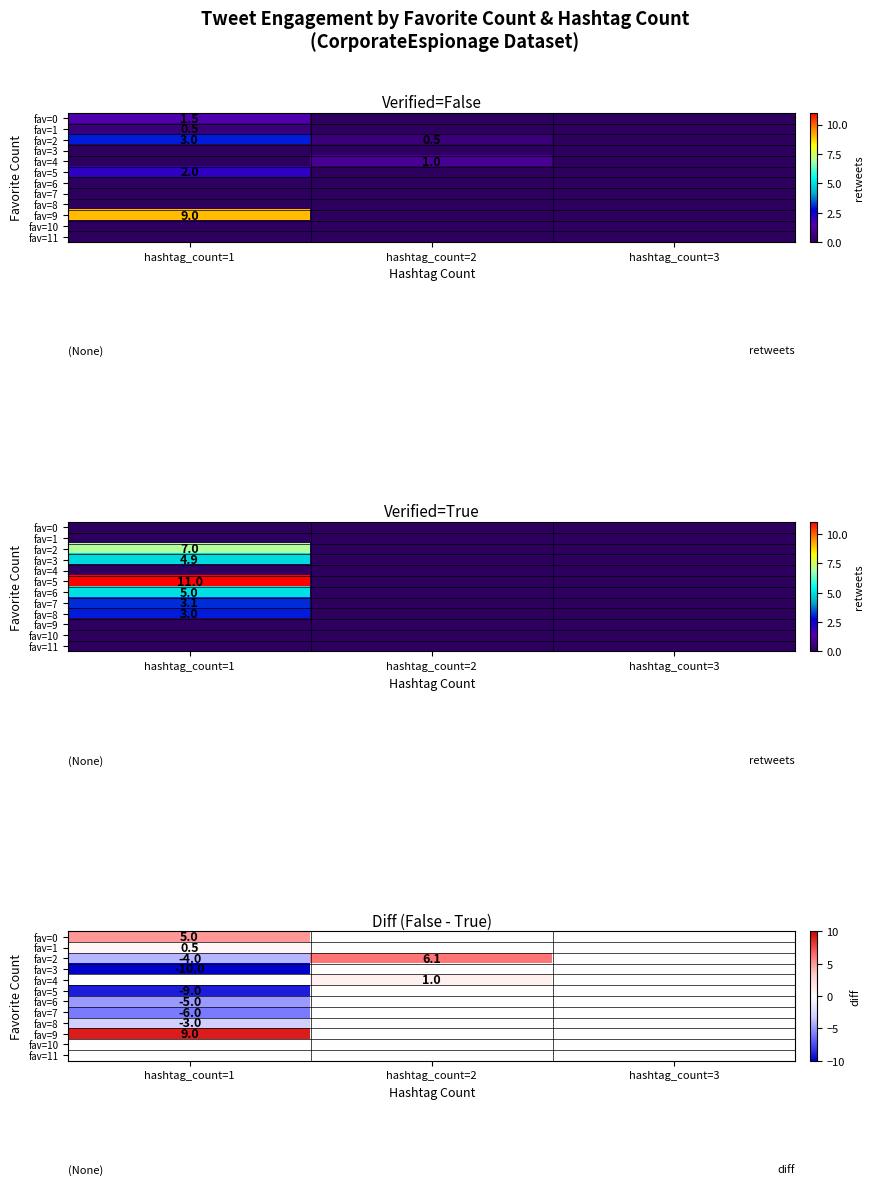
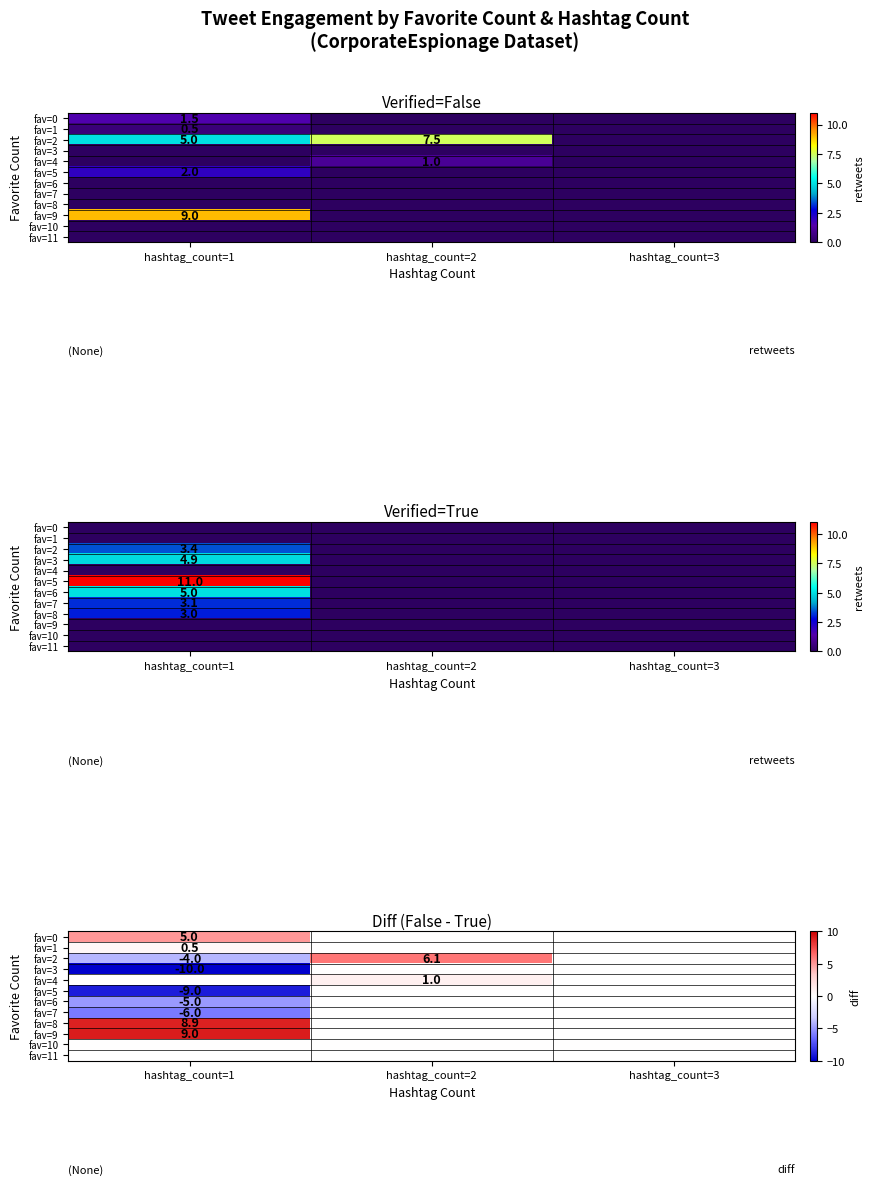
  {
    "Verified=False": {
      "fav=2": {
-       "hashtag_count=1": 3.0,
-       "hashtag_count=2": 0.5
+       "hashtag_count=1": 5.0,
+       "hashtag_count=2": 7.5
      },
      "fav=4": {
        "hashtag_count=2": 1.0
      },
      "fav=5": {
        "hashtag_count=1": 2.0
      },
      "fav=9": {
        "hashtag_count=1": 9.0
      }
    },
    "Verified=True": {
      "fav=2": {
-       "hashtag_count=1": 7.0
+       "hashtag_count=1": 3.4
      },
      "fav=5": {
        "hashtag_count=1": 11.0
      }
    },
    "Diff (False - True)": {
      "fav=2": {
        "hashtag_count=2": 6.1
      },
      "fav=3": {
        "hashtag_count=1": -10.0
      },
      "fav=4": {
        "hashtag_count=2": 1.0
      },
      "fav=8": {
-       "hashtag_count=1": -3.0
+       "hashtag_count=1": 8.9
      }
    }
  }
